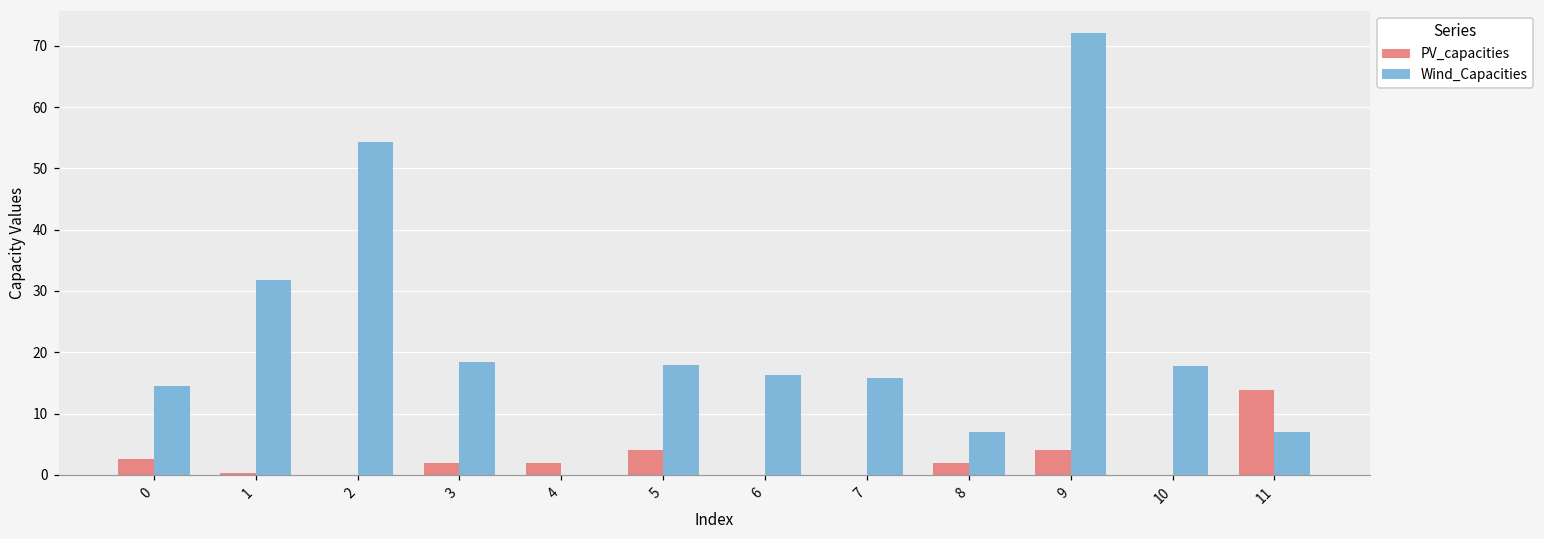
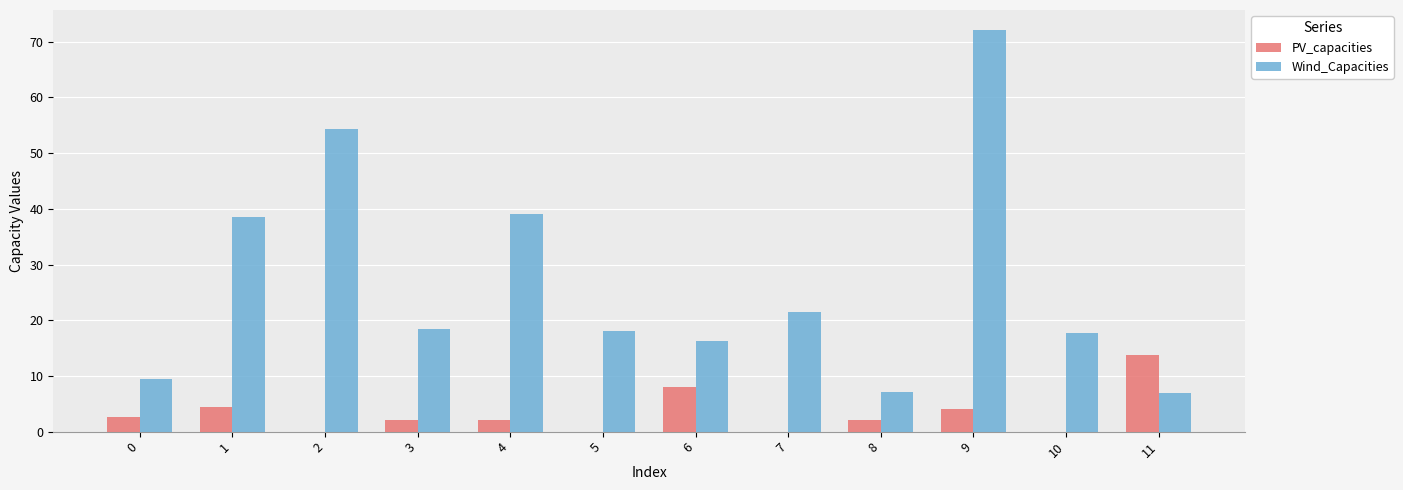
  {
    "PV_capacities": {
      "0": 3,
-     "1": 0,
+     "1": 4,
      "3": 2,
      "4": 2,
-     "5": 4,
-     "6": 0,
+     "5": 0,
+     "6": 8,
      "8": 2,
      "9": 4,
      "11": 14
    },
    "Wind_Capacities": {
-     "0": 14,
-     "1": 32,
+     "0": 9,
+     "1": 39,
      "2": 54,
      "3": 18,
-     "4": 0,
+     "4": 39,
      "5": 18,
      "6": 16,
-     "7": 16,
+     "7": 22,
      "8": 7,
      "9": 72,
      "10": 18,
      "11": 7
    }
  }
